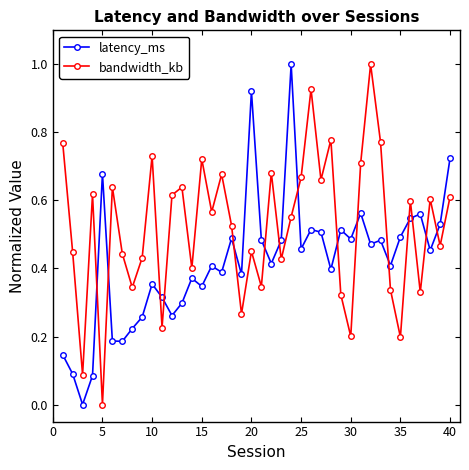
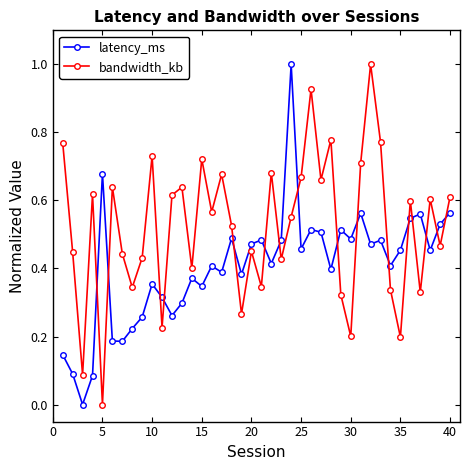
  {
    "latency_ms": {
      "5": 0.68,
      "10": 0.35,
      "15": 0.35,
-     "20": 0.92,
+     "20": 0.47,
      "25": 0.46,
      "30": 0.49,
-     "35": 0.49,
-     "40": 0.72
+     "35": 0.45,
+     "40": 0.56
    },
    "bandwidth_kb": {
      "5": 0.00,
      "10": 0.73,
      "15": 0.72,
      "20": 0.45,
      "25": 0.67,
      "30": 0.20,
      "35": 0.20,
      "40": 0.61
    }
  }
